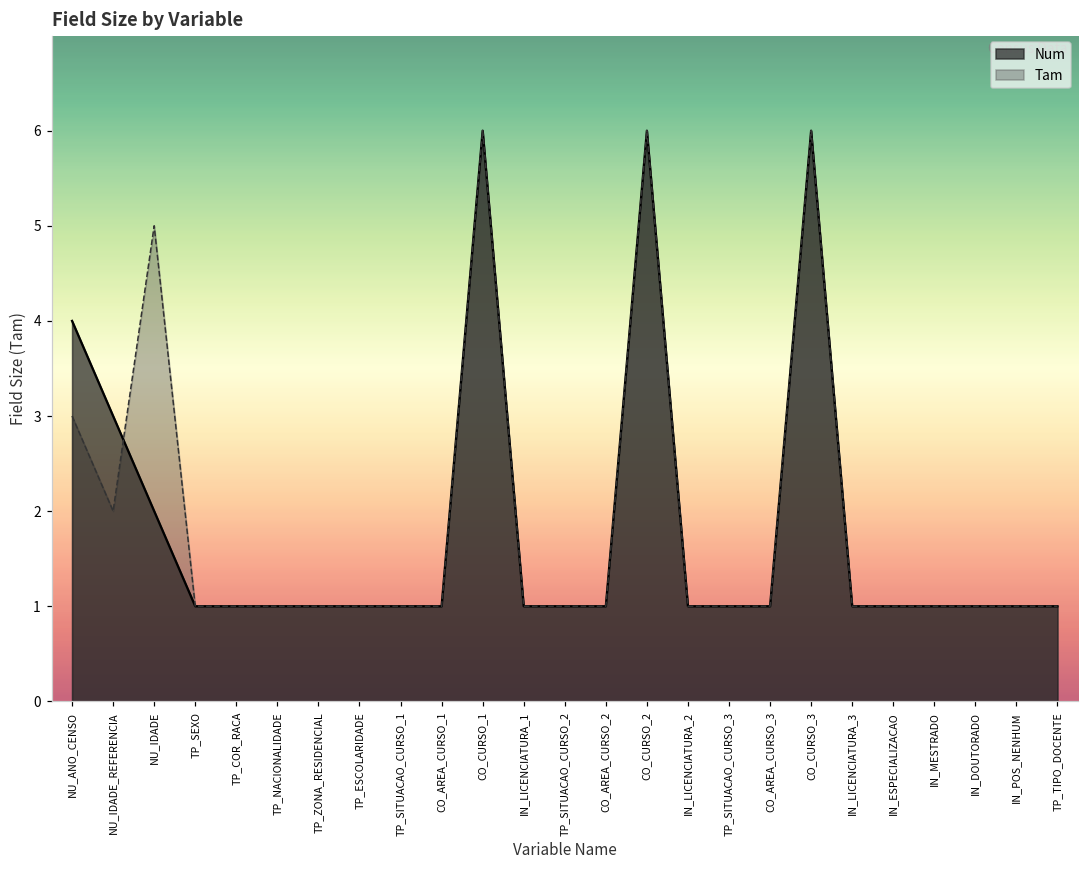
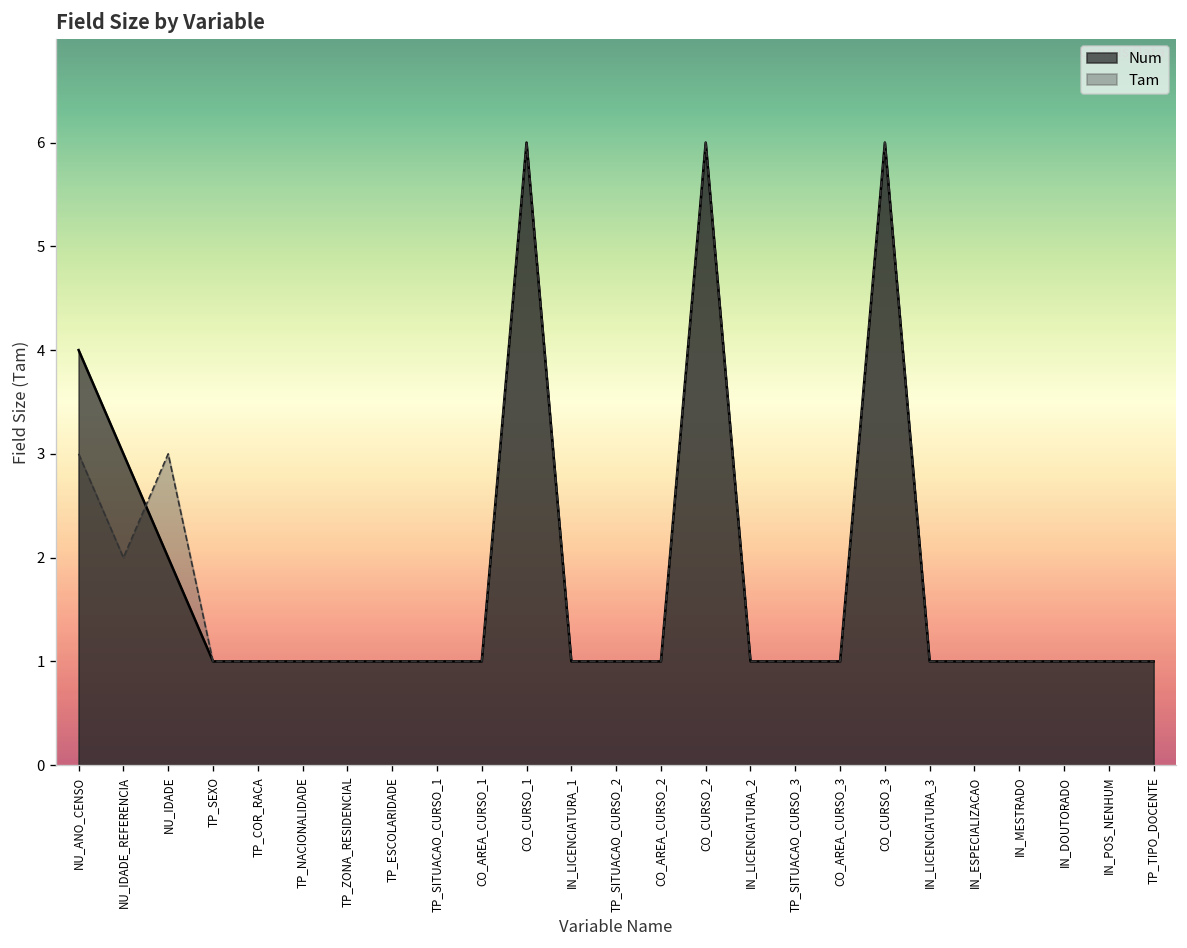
  {
    "Num": {
      "NU_ANO_CENSO": 4,
      "NU_IDADE_REFERENCIA": 3,
      "NU_IDADE": 2
    },
    "Tam": {
      "NU_ANO_CENSO": 3,
      "NU_IDADE_REFERENCIA": 2,
-     "NU_IDADE": 5
+     "NU_IDADE": 3
    }
  }
